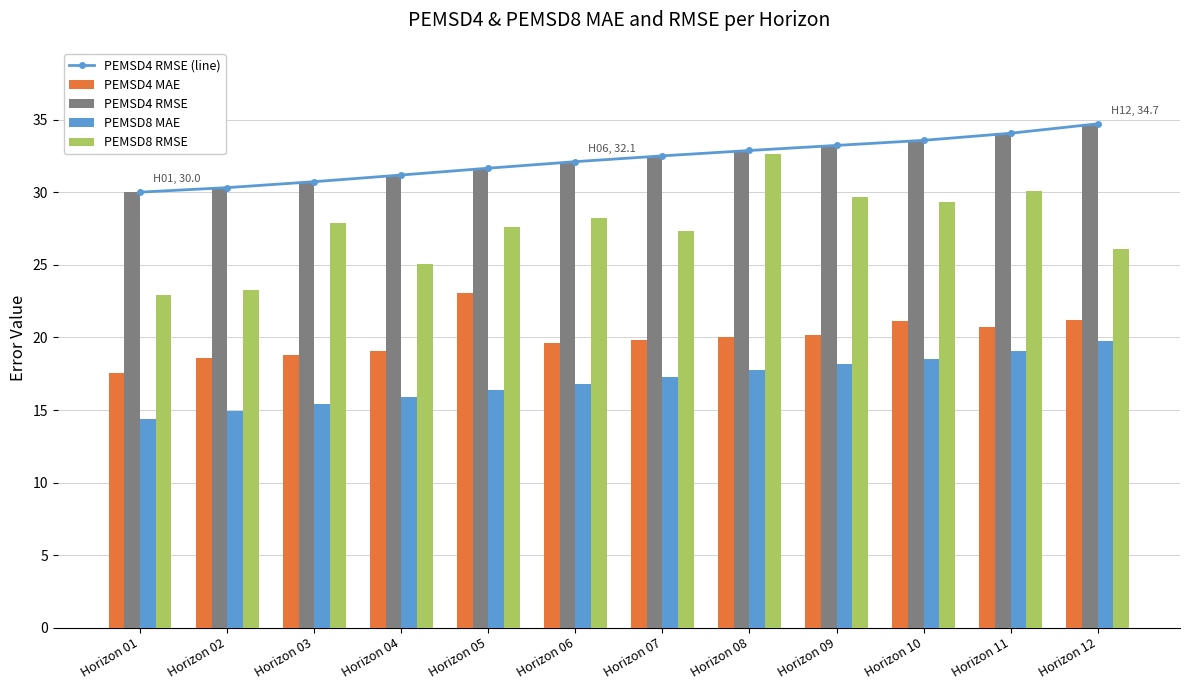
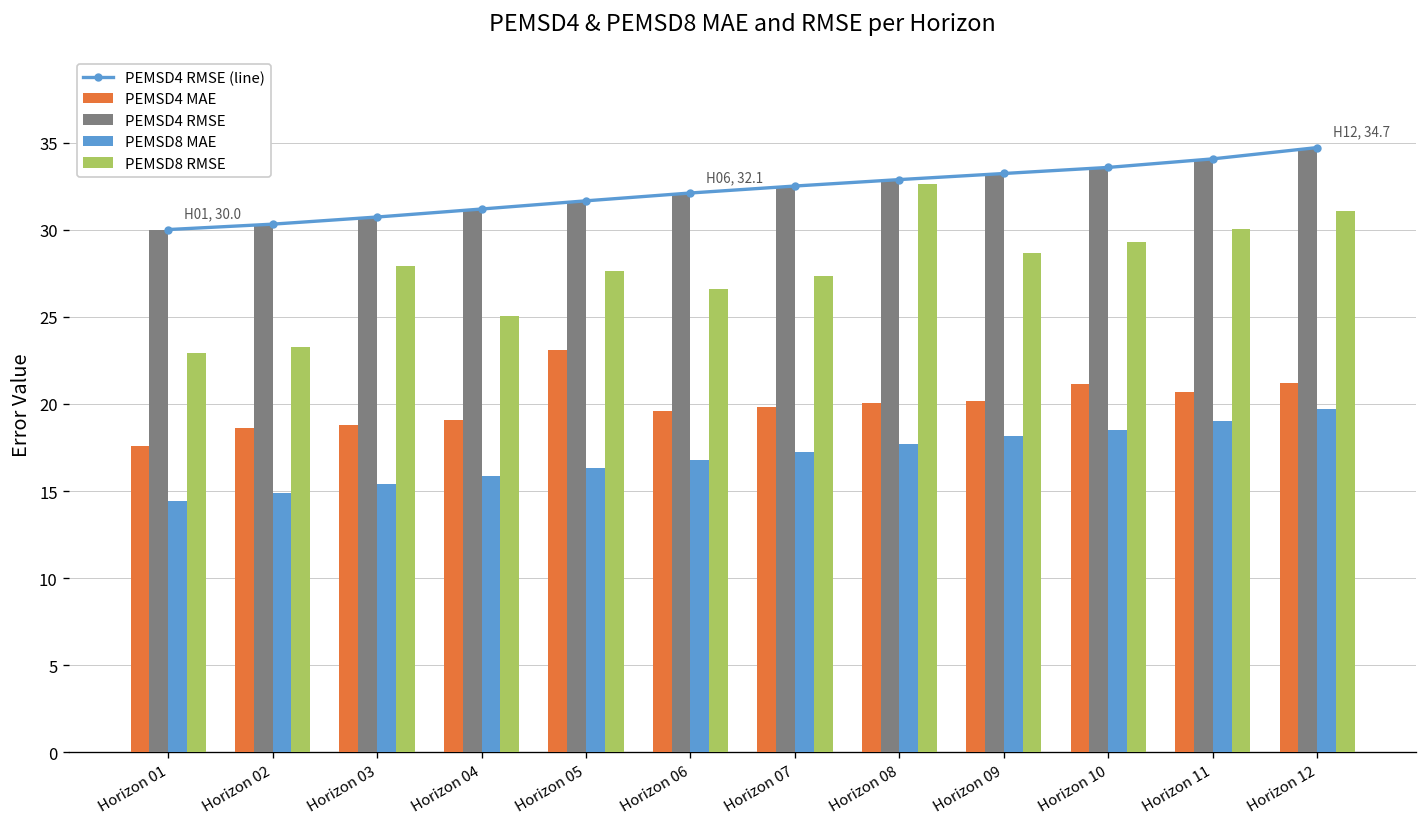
  {
    "PEMSD4 MAE": {
      "Horizon 01": 17.6,
      "Horizon 02": 18.6,
      "Horizon 03": 18.8,
      "Horizon 04": 19.1,
      "Horizon 05": 23.1,
      "Horizon 06": 19.6,
      "Horizon 07": 19.8,
      "Horizon 08": 20.0,
      "Horizon 09": 20.2,
      "Horizon 10": 21.1,
      "Horizon 11": 20.7,
      "Horizon 12": 21.2
    },
    "PEMSD4 RMSE": {
      "Horizon 01": 30.0,
      "Horizon 02": 30.3,
      "Horizon 03": 30.7,
      "Horizon 04": 31.2,
      "Horizon 05": 31.7,
      "Horizon 06": 32.1,
      "Horizon 07": 32.5,
      "Horizon 08": 32.9,
      "Horizon 09": 33.2,
      "Horizon 10": 33.6,
      "Horizon 11": 34.1,
      "Horizon 12": 34.7
    },
    "PEMSD8 RMSE": {
      "Horizon 01": 23.0,
      "Horizon 02": 23.3,
      "Horizon 03": 27.9,
      "Horizon 04": 25.0,
      "Horizon 05": 27.6,
-     "Horizon 06": 28.2,
+     "Horizon 06": 26.6,
      "Horizon 07": 27.3,
      "Horizon 08": 32.6,
-     "Horizon 09": 29.7,
+     "Horizon 09": 28.7,
      "Horizon 10": 29.3,
      "Horizon 11": 30.1,
-     "Horizon 12": 26.1
+     "Horizon 12": 31.1
    }
  }
